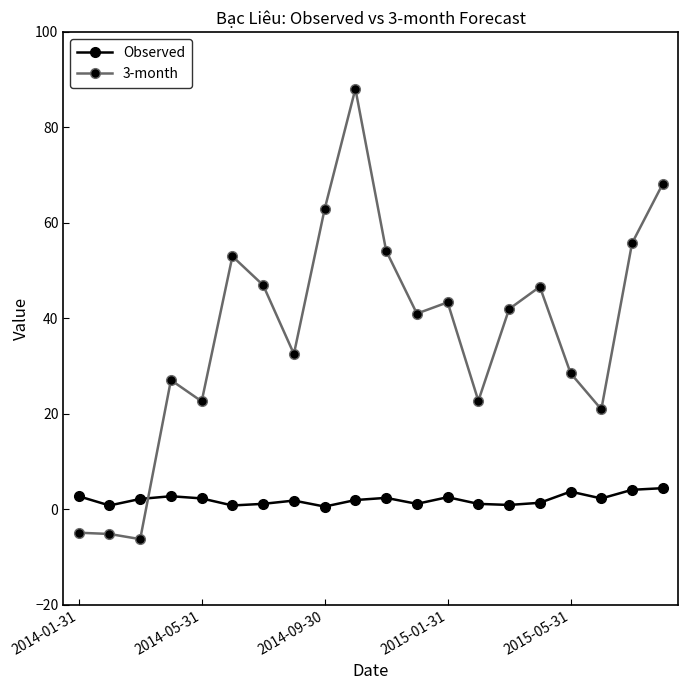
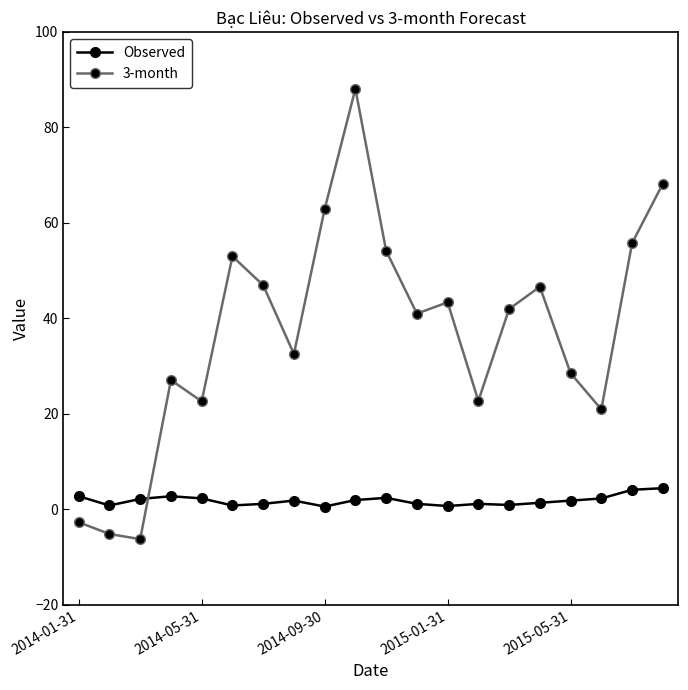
  {
    "Observed": {
      "2014-01-31": 3,
      "2014-05-31": 2,
      "2014-09-30": 1,
-     "2015-01-31": 3,
-     "2015-05-31": 4
+     "2015-01-31": 1,
+     "2015-05-31": 2
    },
    "3-month": {
-     "2014-01-31": -5,
+     "2014-01-31": -3,
      "2014-05-31": 23,
      "2014-09-30": 63,
      "2015-01-31": 43,
      "2015-05-31": 28
    }
  }
